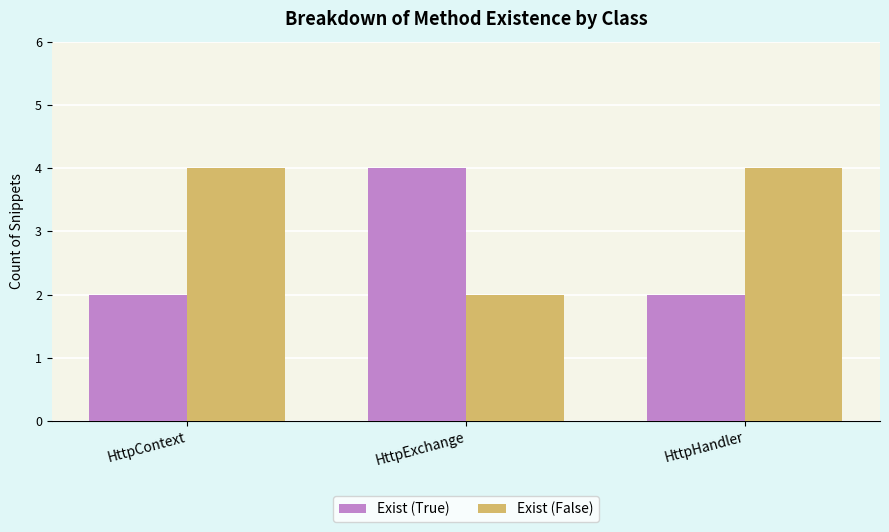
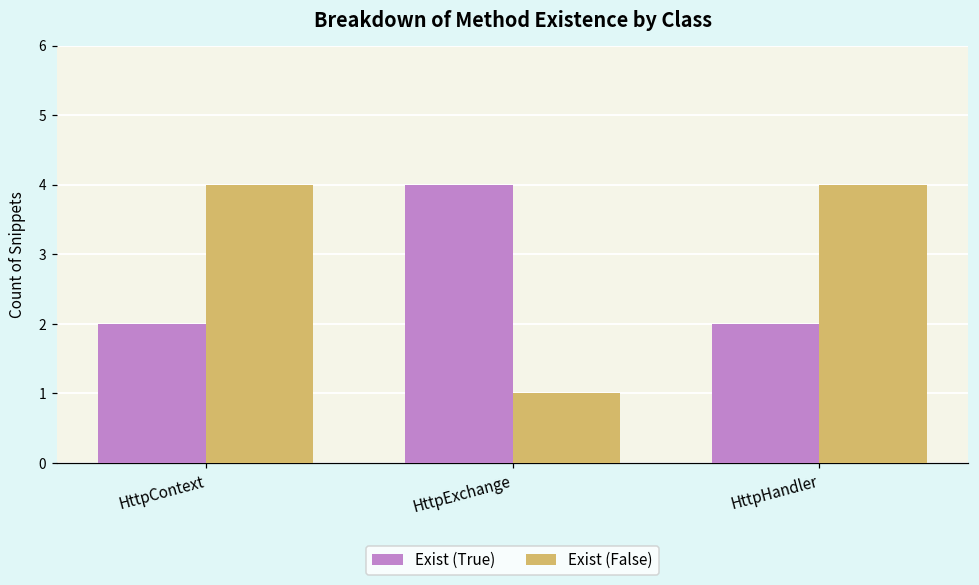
  {
    "Exist (True)": {
      "HttpContext": 2,
      "HttpExchange": 4,
      "HttpHandler": 2
    },
    "Exist (False)": {
      "HttpContext": 4,
-     "HttpExchange": 2,
+     "HttpExchange": 1,
      "HttpHandler": 4
    }
  }
